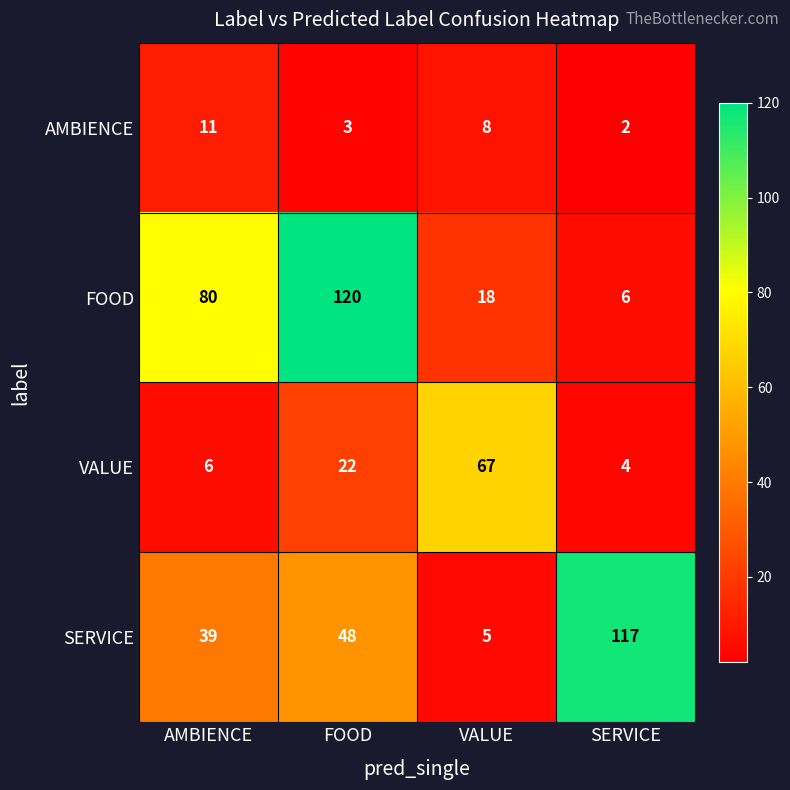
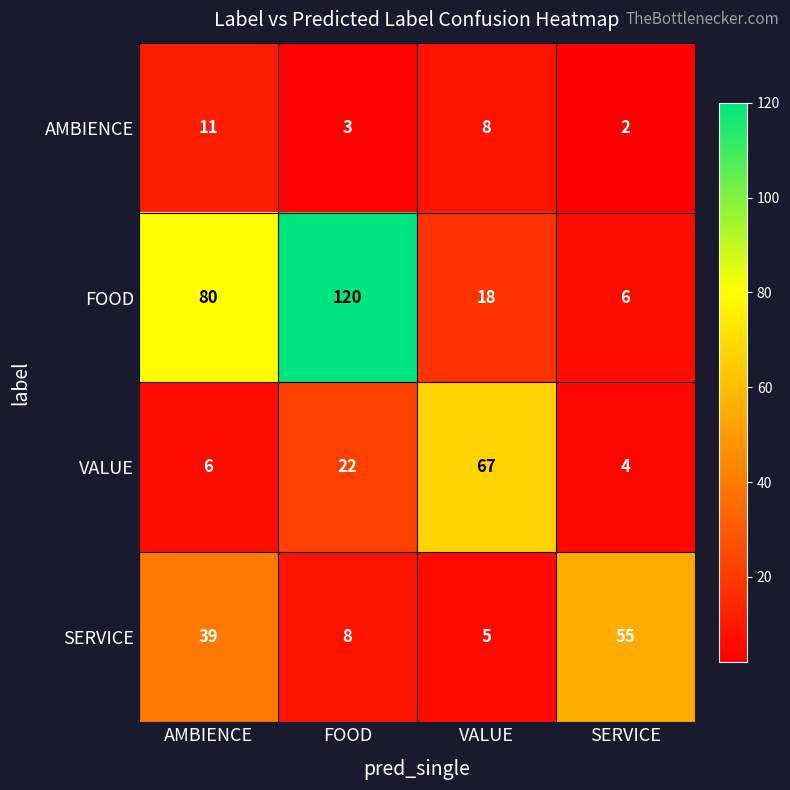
  {
    "AMBIENCE": {
      "AMBIENCE": 11,
      "FOOD": 3,
      "VALUE": 8,
      "SERVICE": 2
    },
    "FOOD": {
      "AMBIENCE": 80,
      "FOOD": 120,
      "VALUE": 18,
      "SERVICE": 6
    },
    "VALUE": {
      "AMBIENCE": 6,
      "FOOD": 22,
      "VALUE": 67,
      "SERVICE": 4
    },
    "SERVICE": {
      "AMBIENCE": 39,
-     "FOOD": 48,
+     "FOOD": 8,
      "VALUE": 5,
-     "SERVICE": 117
+     "SERVICE": 55
    }
  }
